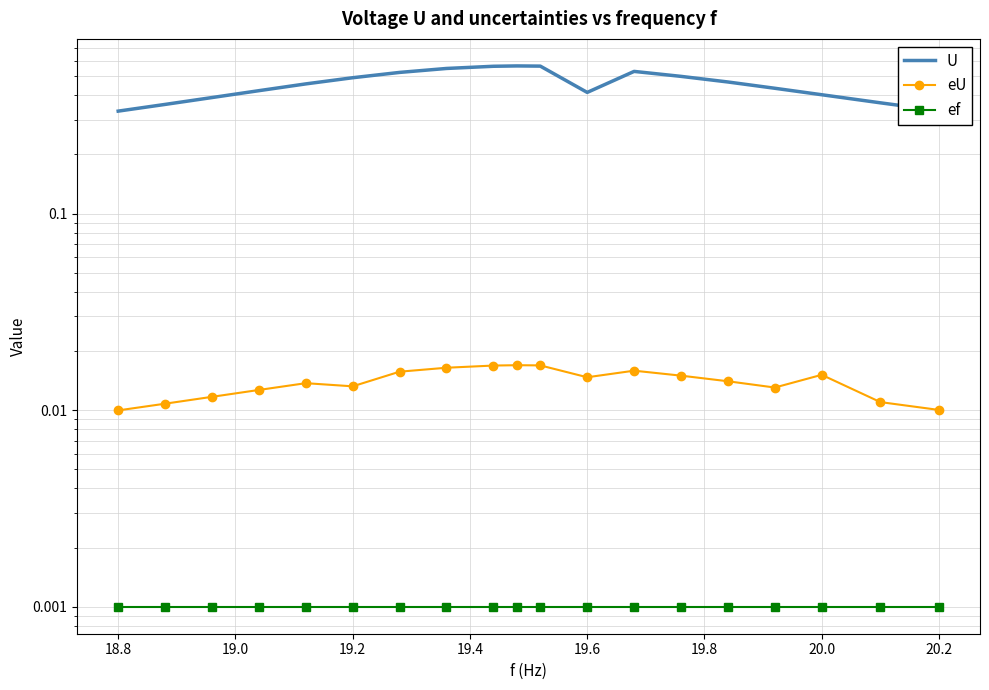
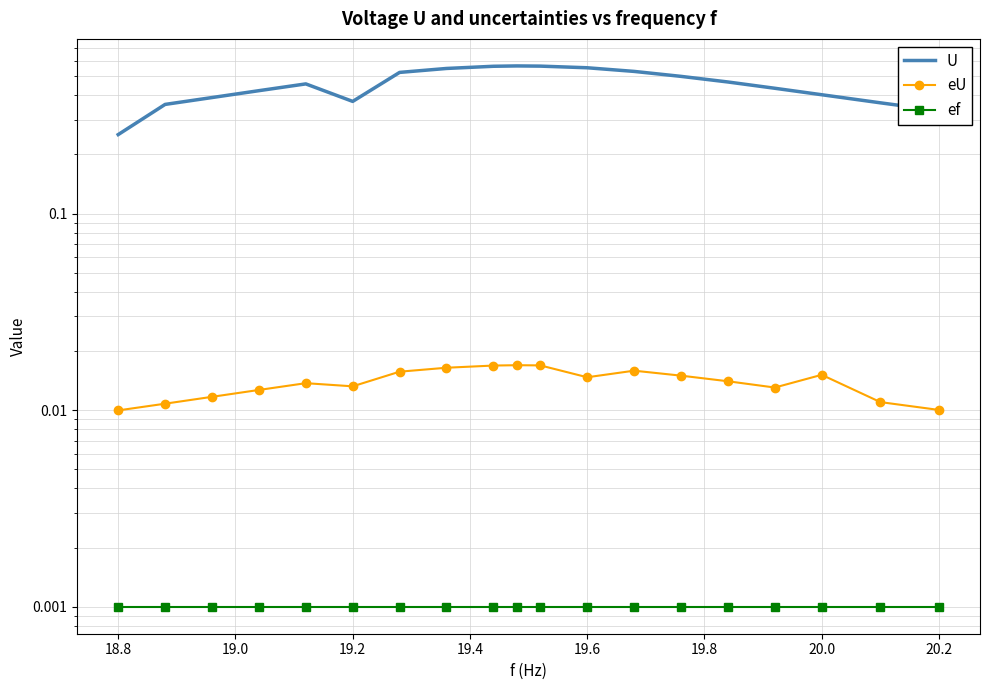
  {
    "U": {
-     "18.8": 0.33,
-     "19.2": 0.49,
-     "19.6": 0.41,
+     "18.8": 0.25,
+     "19.2": 0.37,
+     "19.6": 0.55,
      "20.0": 0.40
    },
    "eU": {
      "18.8": 0.01,
      "19.2": 0.013,
      "19.6": 0.015,
      "20.0": 0.015,
      "20.2": 0.01
    },
    "ef": {
      "18.8": 0.0010,
      "19.2": 0.0010,
      "19.6": 0.0010,
      "20.0": 0.0010,
      "20.2": 0.0010
    }
  }
